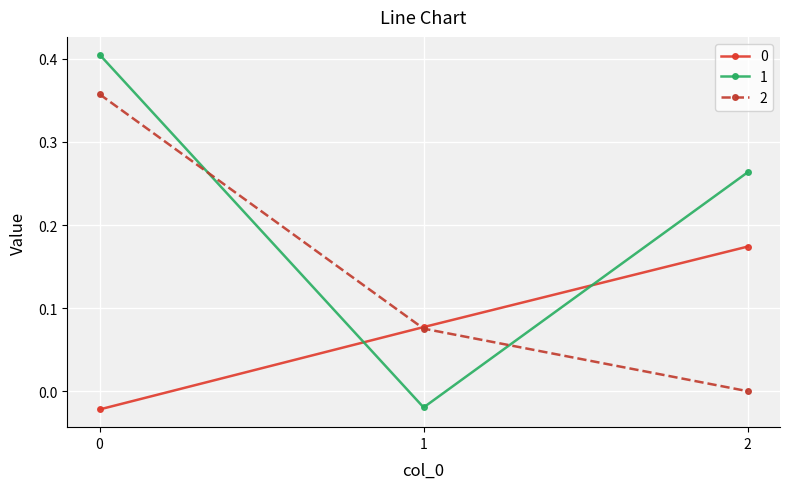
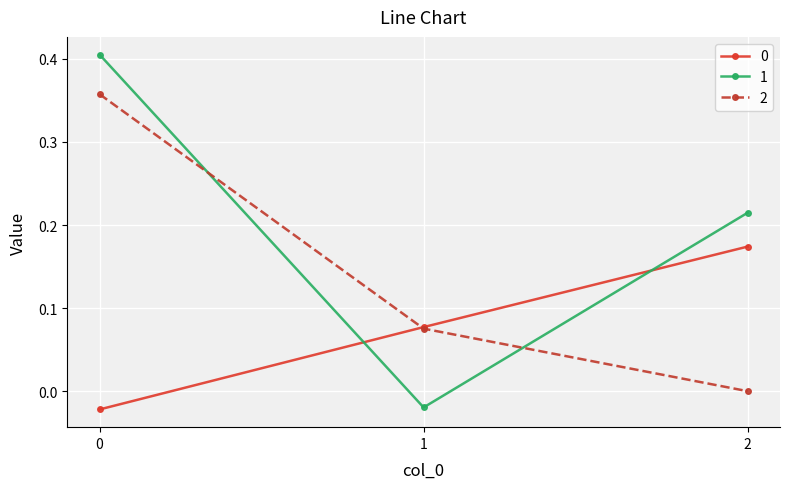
  {
    "1": {
      "0": 0.41,
      "1": -0.02,
-     "2": 0.26
+     "2": 0.21
    }
  }
